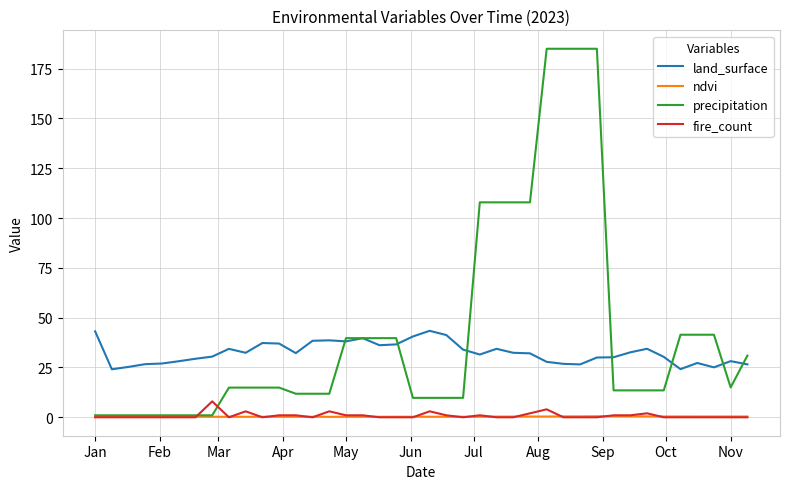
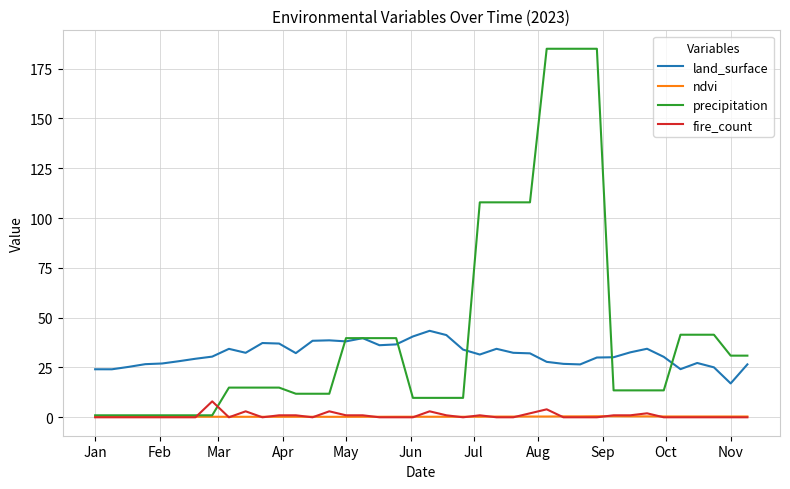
  {
    "land_surface": {
-     "Jan": 43,
+     "Jan": 24,
      "May": 38,
-     "Nov": 28
+     "Nov": 17
    },
    "precipitation": {
      "May": 40,
-     "Nov": 15
+     "Nov": 31
    }
  }
